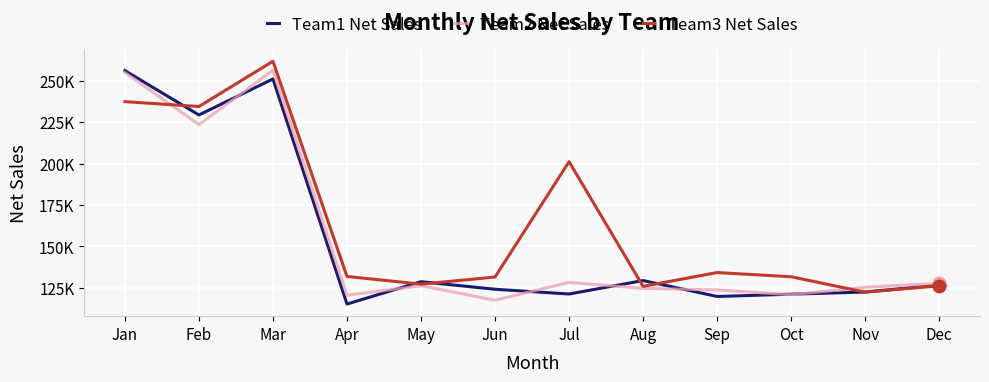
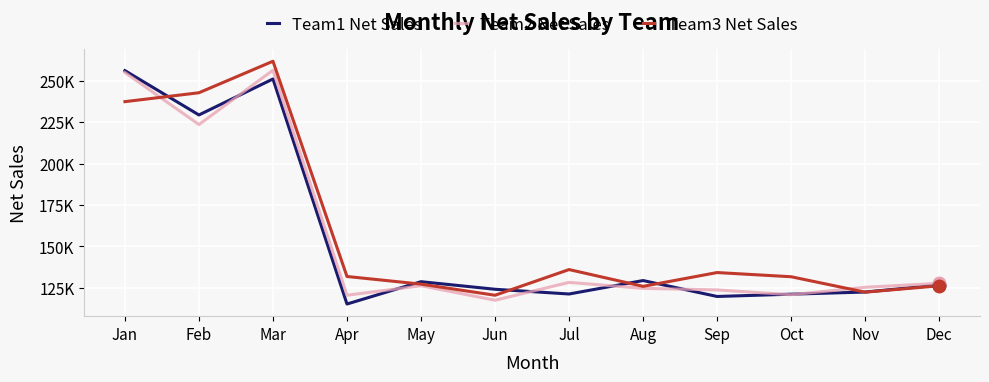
  {
    "Team3 Net Sales": {
      "Jan": 237000,
-     "Feb": 234000,
+     "Feb": 243000,
      "Mar": 262000,
      "Apr": 132000,
-     "Jun": 132000,
-     "Jul": 201000,
+     "Jun": 121000,
+     "Jul": 136000,
      "Sep": 134000,
      "Oct": 132000
    }
  }
